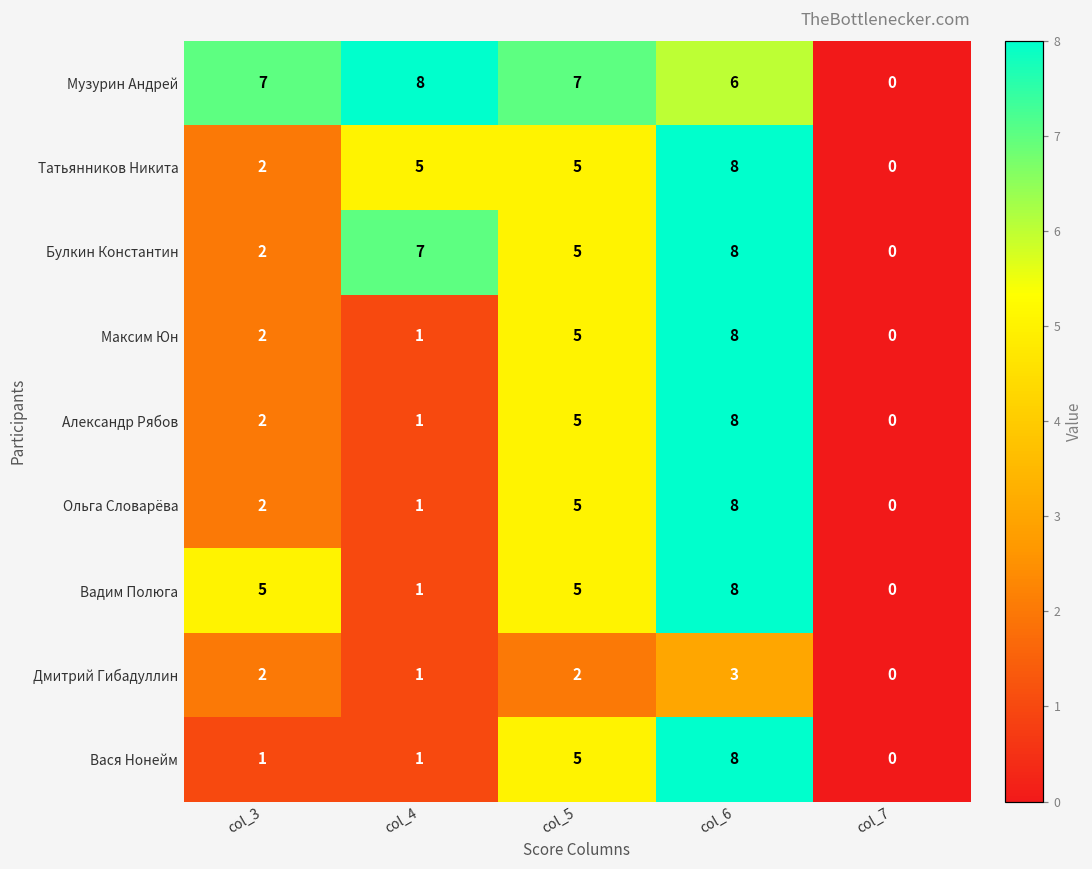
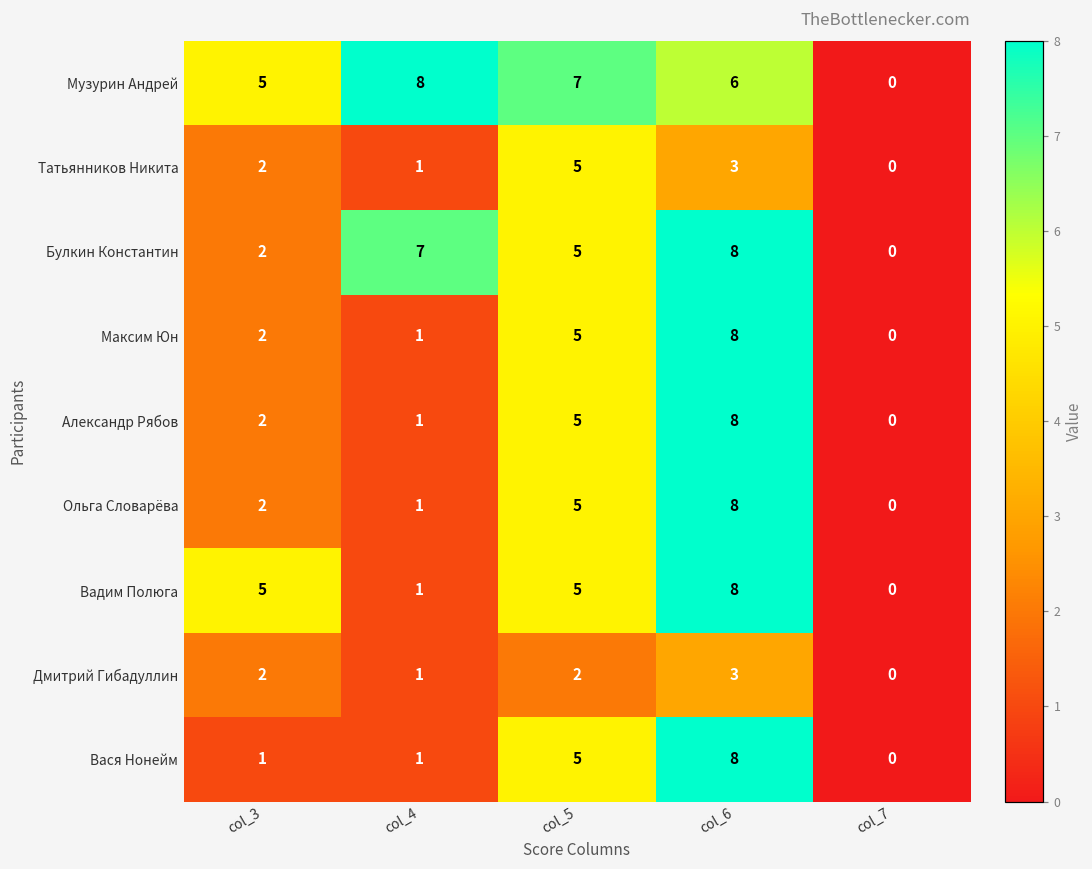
  {
    "Музурин Андрей": {
-     "col_3": 7,
+     "col_3": 5,
      "col_4": 8,
      "col_5": 7,
      "col_6": 6,
      "col_7": 0
    },
    "Татьянников Никита": {
      "col_3": 2,
-     "col_4": 5,
+     "col_4": 1,
      "col_5": 5,
-     "col_6": 8,
+     "col_6": 3,
      "col_7": 0
    },
    "Булкин Константин": {
      "col_3": 2,
      "col_4": 7,
      "col_5": 5,
      "col_6": 8,
      "col_7": 0
    },
    "Максим Юн": {
      "col_3": 2,
      "col_4": 1,
      "col_5": 5,
      "col_6": 8,
      "col_7": 0
    },
    "Александр Рябов": {
      "col_3": 2,
      "col_4": 1,
      "col_5": 5,
      "col_6": 8,
      "col_7": 0
    },
    "Ольга Словарёва": {
      "col_3": 2,
      "col_4": 1,
      "col_5": 5,
      "col_6": 8,
      "col_7": 0
    },
    "Вадим Полюга": {
      "col_3": 5,
      "col_4": 1,
      "col_5": 5,
      "col_6": 8,
      "col_7": 0
    },
    "Дмитрий Гибадуллин": {
      "col_3": 2,
      "col_4": 1,
      "col_5": 2,
      "col_6": 3,
      "col_7": 0
    },
    "Вася Нонейм": {
      "col_3": 1,
      "col_4": 1,
      "col_5": 5,
      "col_6": 8,
      "col_7": 0
    }
  }
